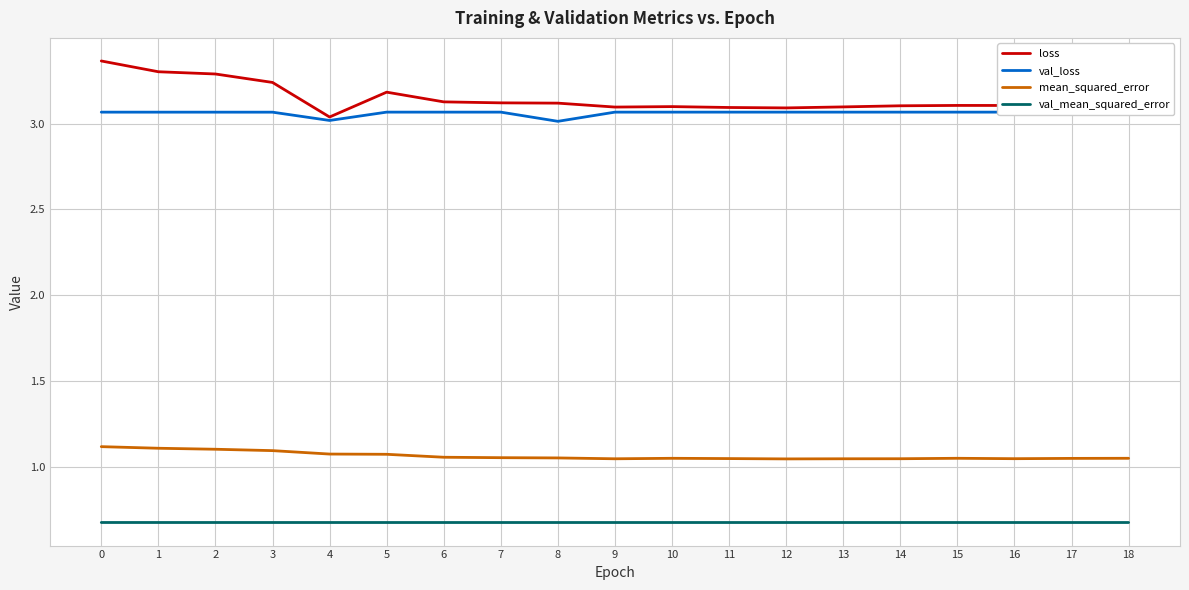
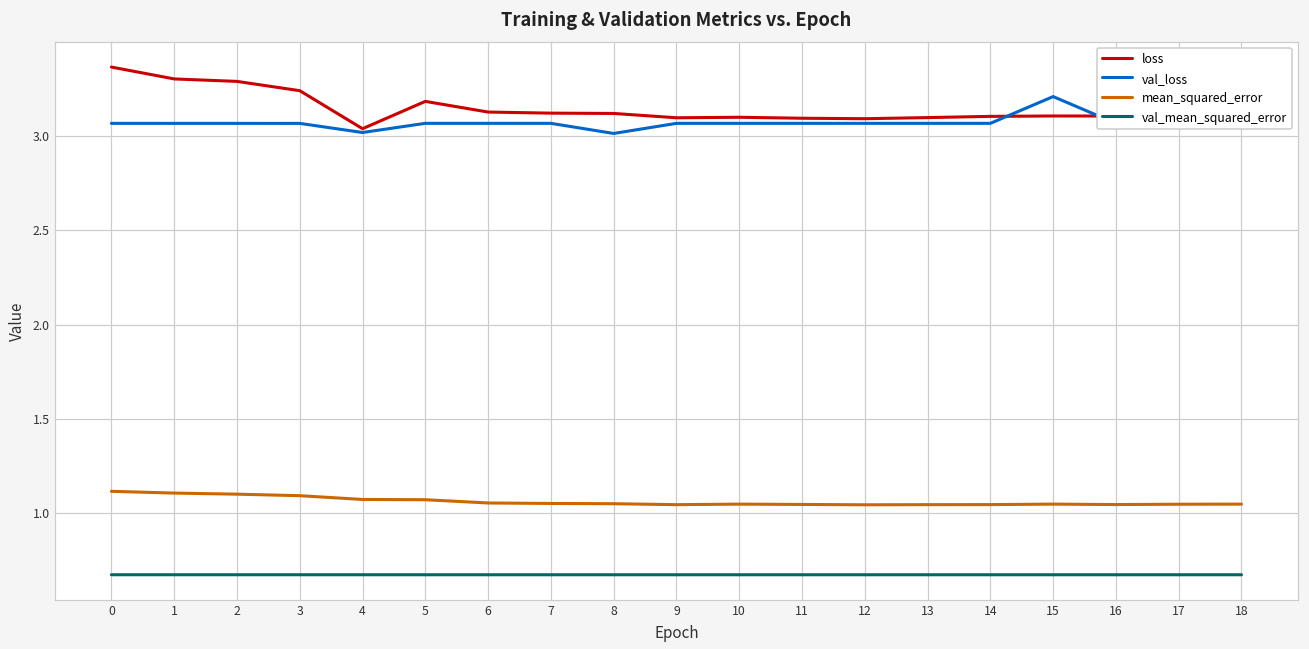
  {
    "loss": {
      "0": 3.36,
      "1": 3.30,
      "2": 3.29,
      "3": 3.24,
      "4": 3.04,
      "5": 3.18,
      "6": 3.13,
      "7": 3.12,
      "8": 3.12,
      "9": 3.10,
      "10": 3.10,
      "11": 3.09,
      "12": 3.09,
      "13": 3.10,
      "14": 3.10,
      "15": 3.11
    },
    "val_loss": {
      "0": 3.07,
      "1": 3.07,
      "2": 3.07,
      "3": 3.07,
      "4": 3.02,
      "5": 3.07,
      "6": 3.07,
      "7": 3.07,
      "8": 3.01,
      "9": 3.07,
      "10": 3.07,
      "11": 3.07,
      "12": 3.07,
      "13": 3.07,
      "14": 3.07,
-     "15": 3.07
+     "15": 3.21
    },
    "mean_squared_error": {
      "0": 1.12,
      "1": 1.11,
      "2": 1.10,
      "3": 1.09,
      "4": 1.07,
      "5": 1.07,
      "6": 1.06,
      "7": 1.05,
      "8": 1.05,
      "9": 1.05,
      "10": 1.05,
      "11": 1.05,
      "12": 1.05,
      "13": 1.05,
      "14": 1.05,
      "15": 1.05,
      "16": 1.05,
      "17": 1.05,
      "18": 1.05
    },
    "val_mean_squared_error": {
      "0": 0.68,
      "1": 0.68,
      "2": 0.68,
      "3": 0.68,
      "4": 0.68,
      "5": 0.68,
      "6": 0.68,
      "7": 0.68,
      "8": 0.68,
      "9": 0.68,
      "10": 0.68,
      "11": 0.68,
      "12": 0.68,
      "13": 0.68,
      "14": 0.68,
      "15": 0.68,
      "16": 0.68,
      "17": 0.68,
      "18": 0.68
    }
  }
